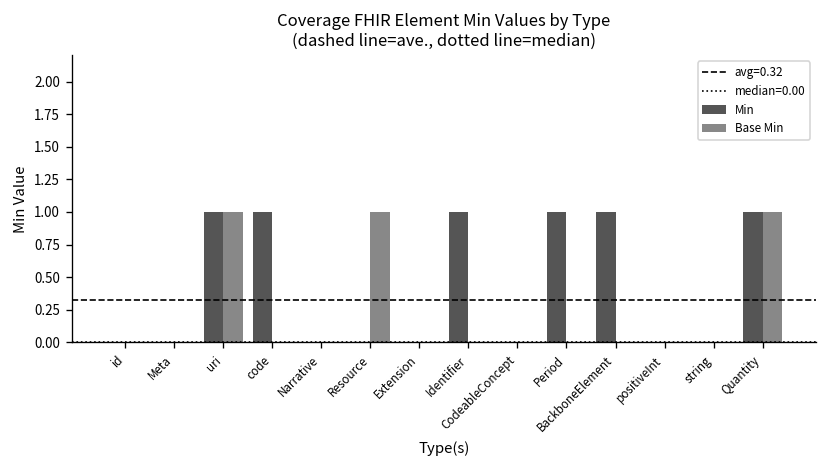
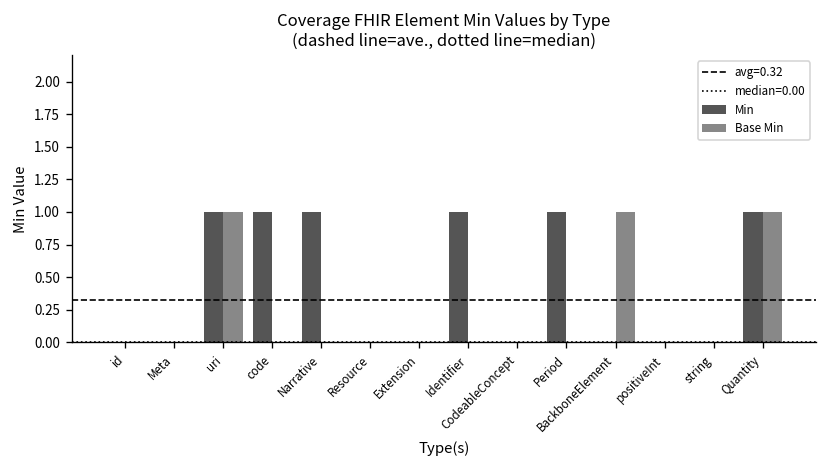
  {
    "Min": {
      "id": 0,
      "Meta": 0,
      "uri": 1,
      "code": 1,
-     "Narrative": 0,
+     "Narrative": 1,
      "Resource": 0,
      "Extension": 0,
      "Identifier": 1,
      "CodeableConcept": 0,
      "Period": 1,
-     "BackboneElement": 1,
+     "BackboneElement": 0,
      "positiveInt": 0,
      "string": 0,
      "Quantity": 1
    },
    "Base Min": {
      "id": 0,
      "Meta": 0,
      "uri": 1,
      "code": 0,
      "Narrative": 0,
-     "Resource": 1,
+     "Resource": 0,
      "Extension": 0,
      "Identifier": 0,
      "CodeableConcept": 0,
      "Period": 0,
-     "BackboneElement": 0,
+     "BackboneElement": 1,
      "positiveInt": 0,
      "string": 0,
      "Quantity": 1
    }
  }
